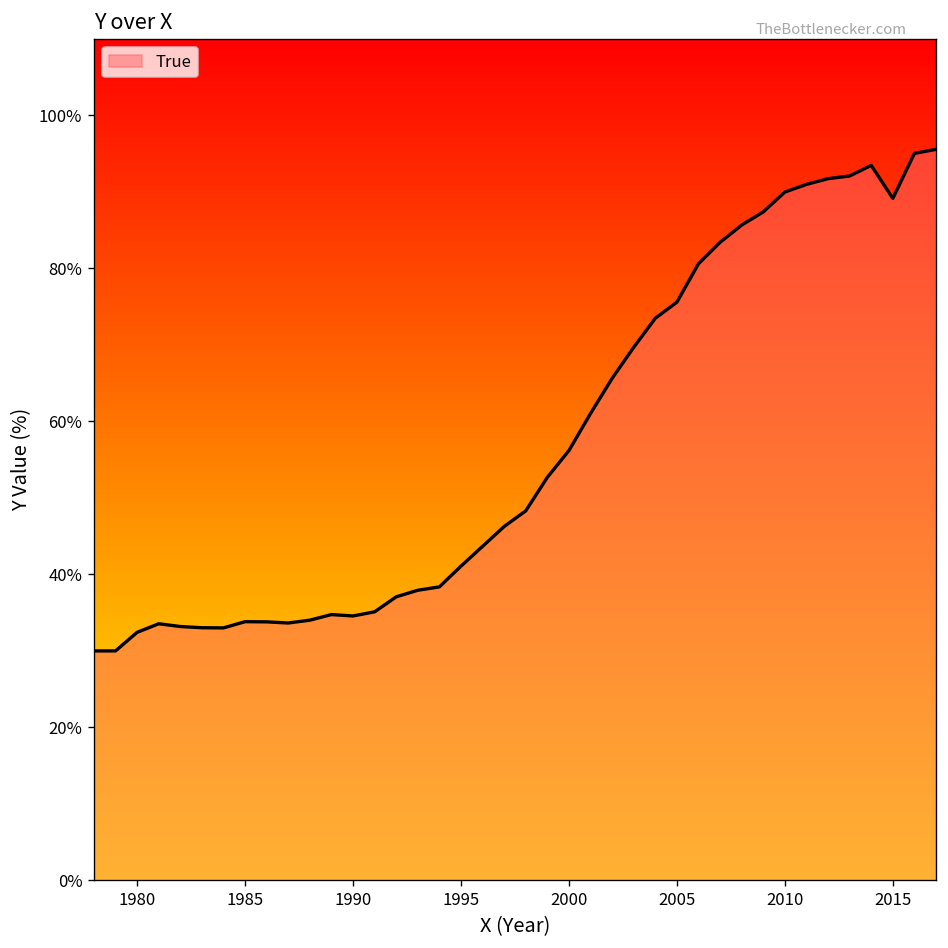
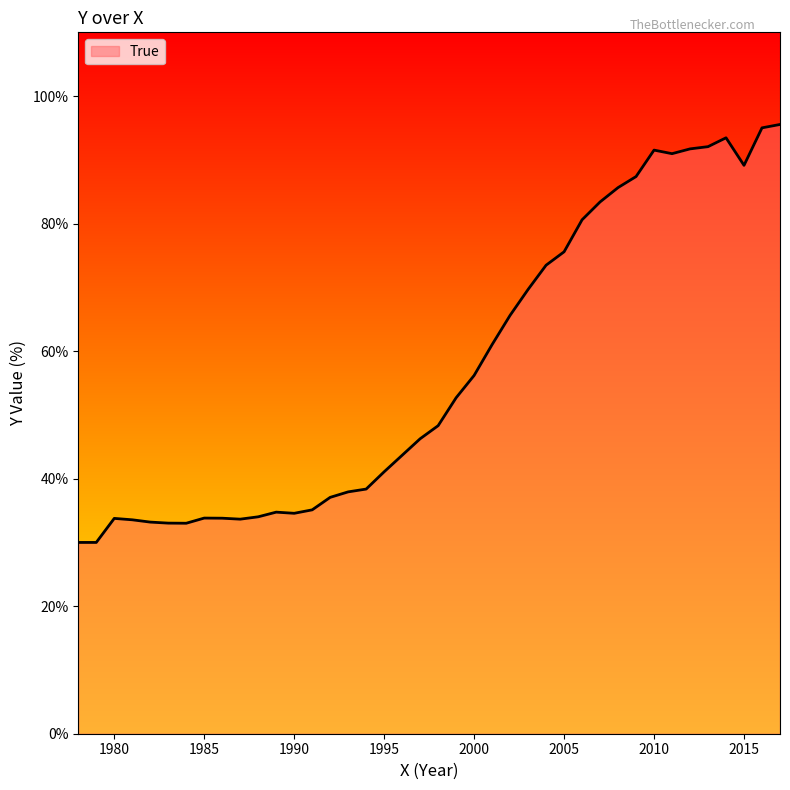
  {
-   "1980": "32%",
+   "1980": "34%",
    "1985": "34%",
    "1990": "35%",
    "1995": "41%",
    "2000": "56%",
    "2005": "76%",
-   "2010": "90%",
+   "2010": "92%",
    "2015": "89%"
  }
